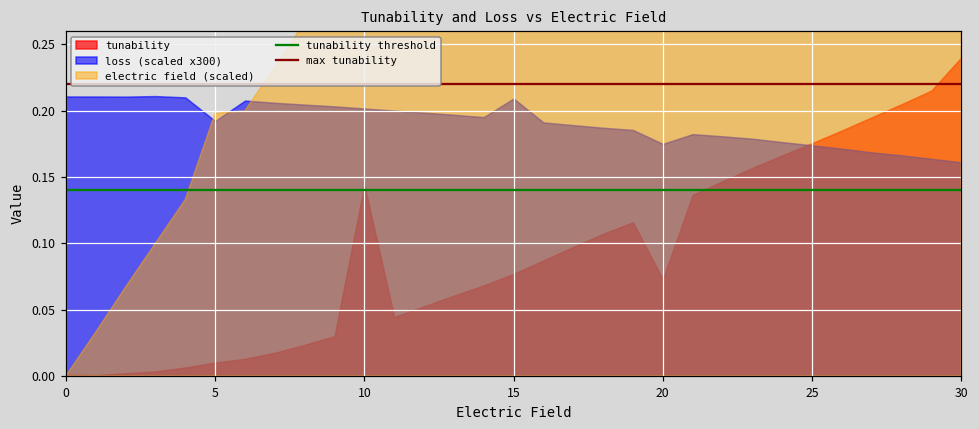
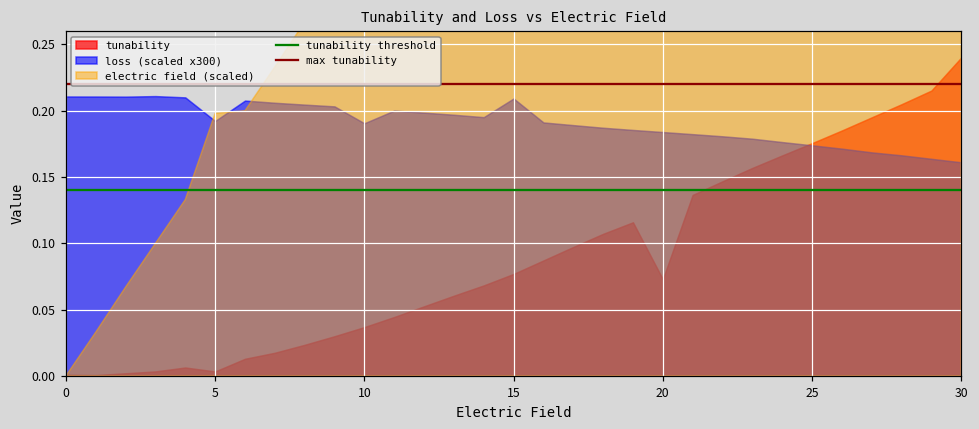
  {
    "tunability threshold": {
      "0": 0.140,
      "5": 0.140,
      "10": 0.140,
      "15": 0.140,
      "20": 0.140,
      "25": 0.140,
      "30": 0.140
    },
    "tunability": {
-     "5": 0.010,
-     "10": 0.144,
+     "5": 0.003,
+     "10": 0.037,
      "15": 0.077,
      "20": 0.073,
      "30": 0.240
    },
    "max tunability": {
      "0": 0.220,
      "15": 0.220,
      "20": 0.220,
      "25": 0.220,
      "30": 0.220
    },
    "loss (scaled x300)": {
      "0": 0.211,
      "5": 0.192,
-     "10": 0.202,
+     "10": 0.191,
      "15": 0.209,
-     "20": 0.175,
+     "20": 0.184,
      "30": 0.161
    },
    "electric field (scaled)": {
      "5": 0.198
    }
  }
